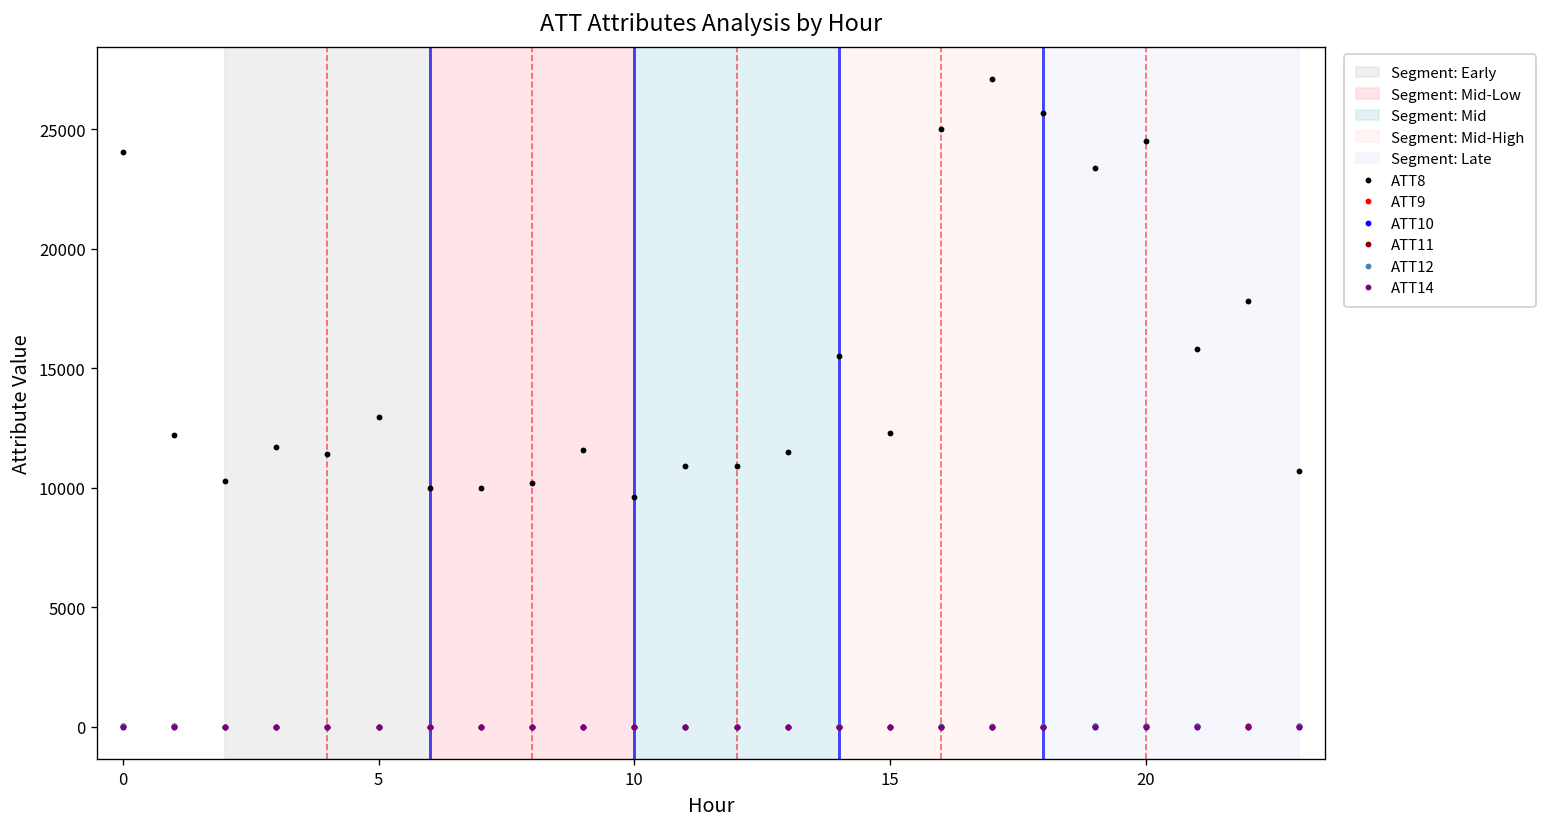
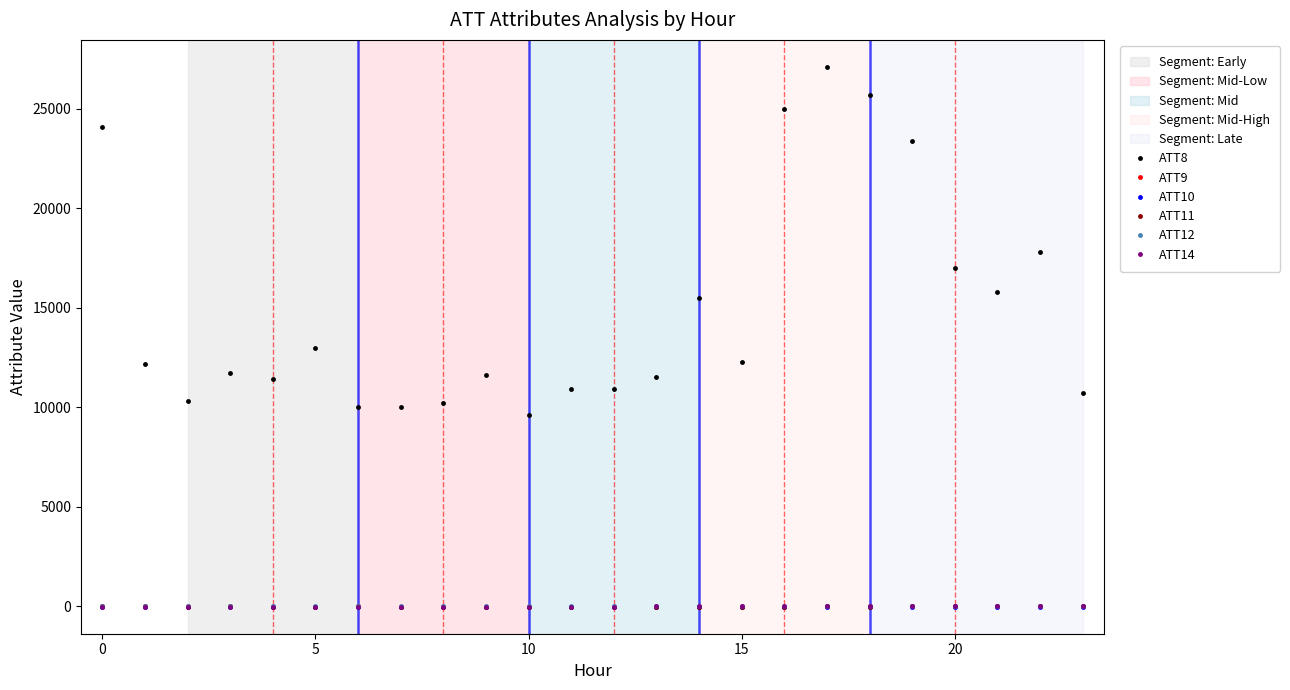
  {
    "ATT8": {
      "0": 24100,
      "5": 13000,
      "10": 9600,
      "15": 12300,
-     "20": 24500
+     "20": 17000
    }
  }
